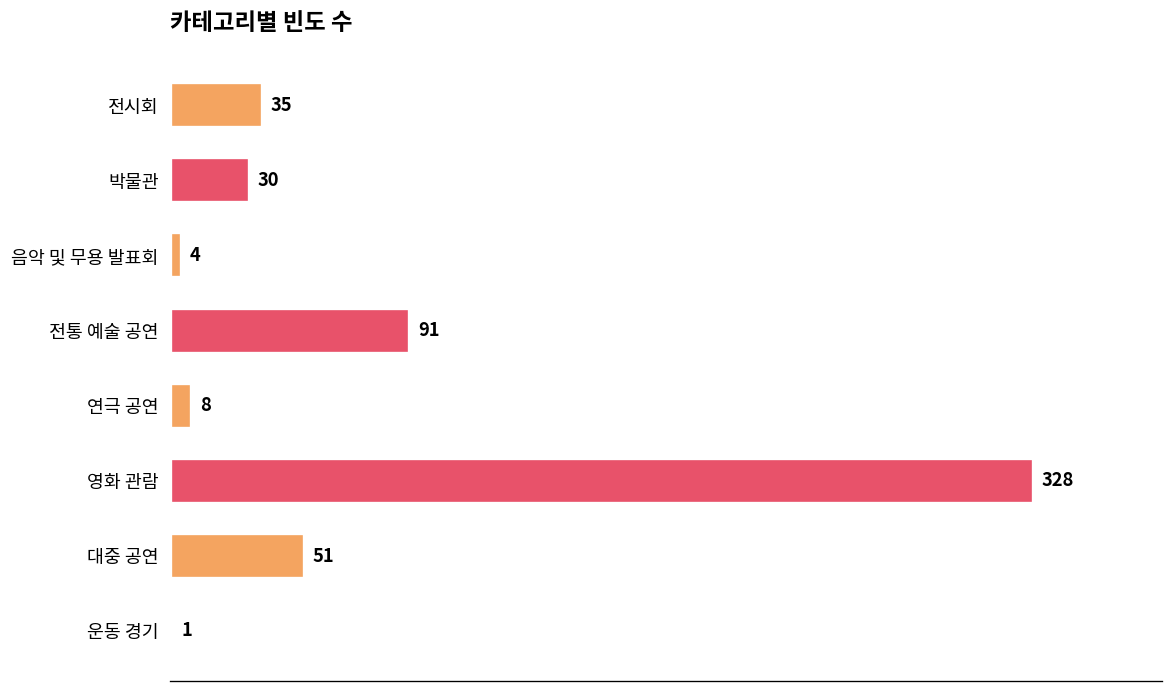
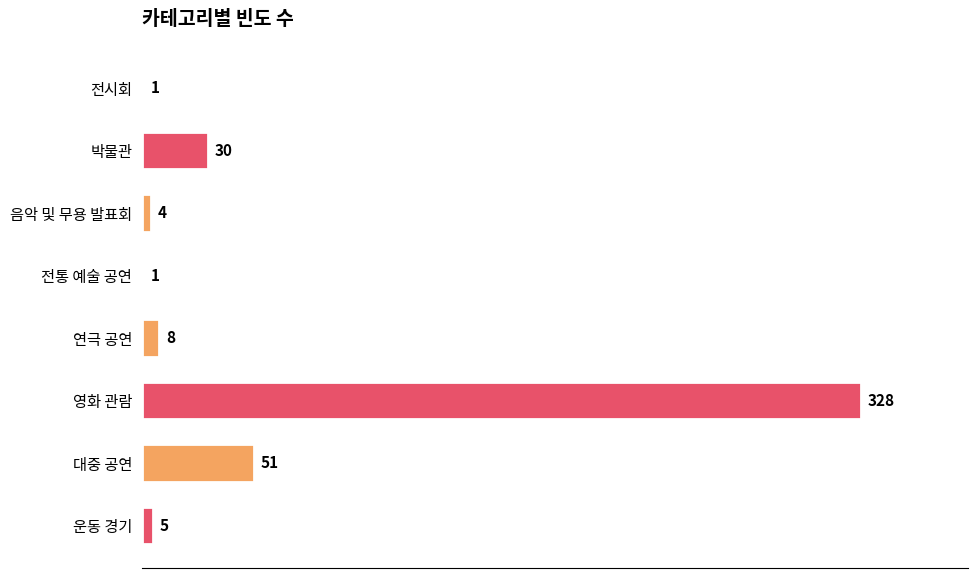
  {
-   "전시회": 35,
+   "전시회": 1,
    "박물관": 30,
    "음악 및 무용 발표회": 4,
-   "전통 예술 공연": 91,
+   "전통 예술 공연": 1,
    "연극 공연": 8,
    "영화 관람": 328,
    "대중 공연": 51,
-   "운동 경기": 1
+   "운동 경기": 5
  }
